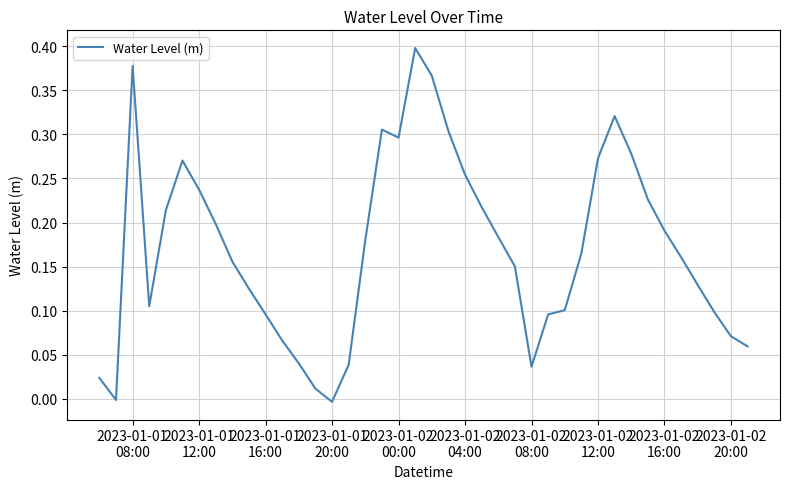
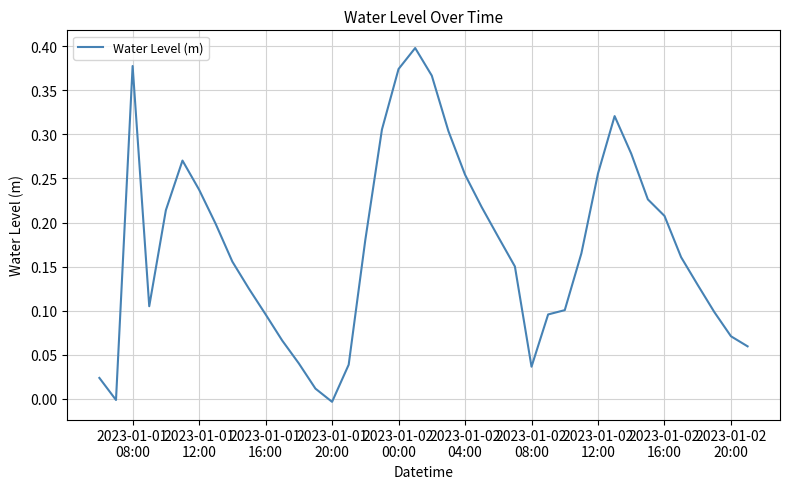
  {
    "2023-01-01 08:00": 0.38,
    "2023-01-01 12:00": 0.24,
    "2023-01-01 16:00": 0.10,
    "2023-01-01 20:00": 0.00,
-   "2023-01-02 00:00": 0.30,
+   "2023-01-02 00:00": 0.37,
    "2023-01-02 04:00": 0.25,
    "2023-01-02 08:00": 0.04,
-   "2023-01-02 12:00": 0.27,
-   "2023-01-02 16:00": 0.19,
+   "2023-01-02 12:00": 0.26,
+   "2023-01-02 16:00": 0.21,
    "2023-01-02 20:00": 0.07
  }
